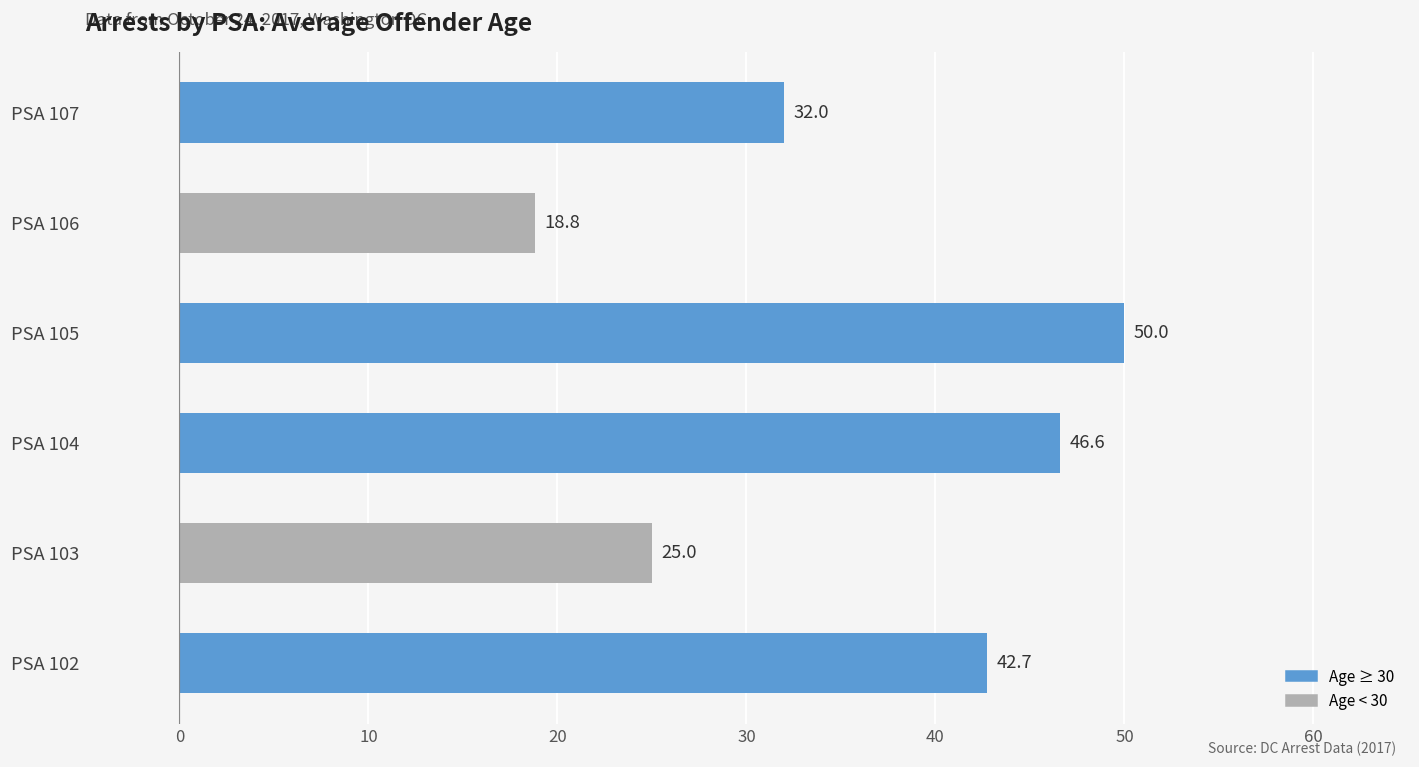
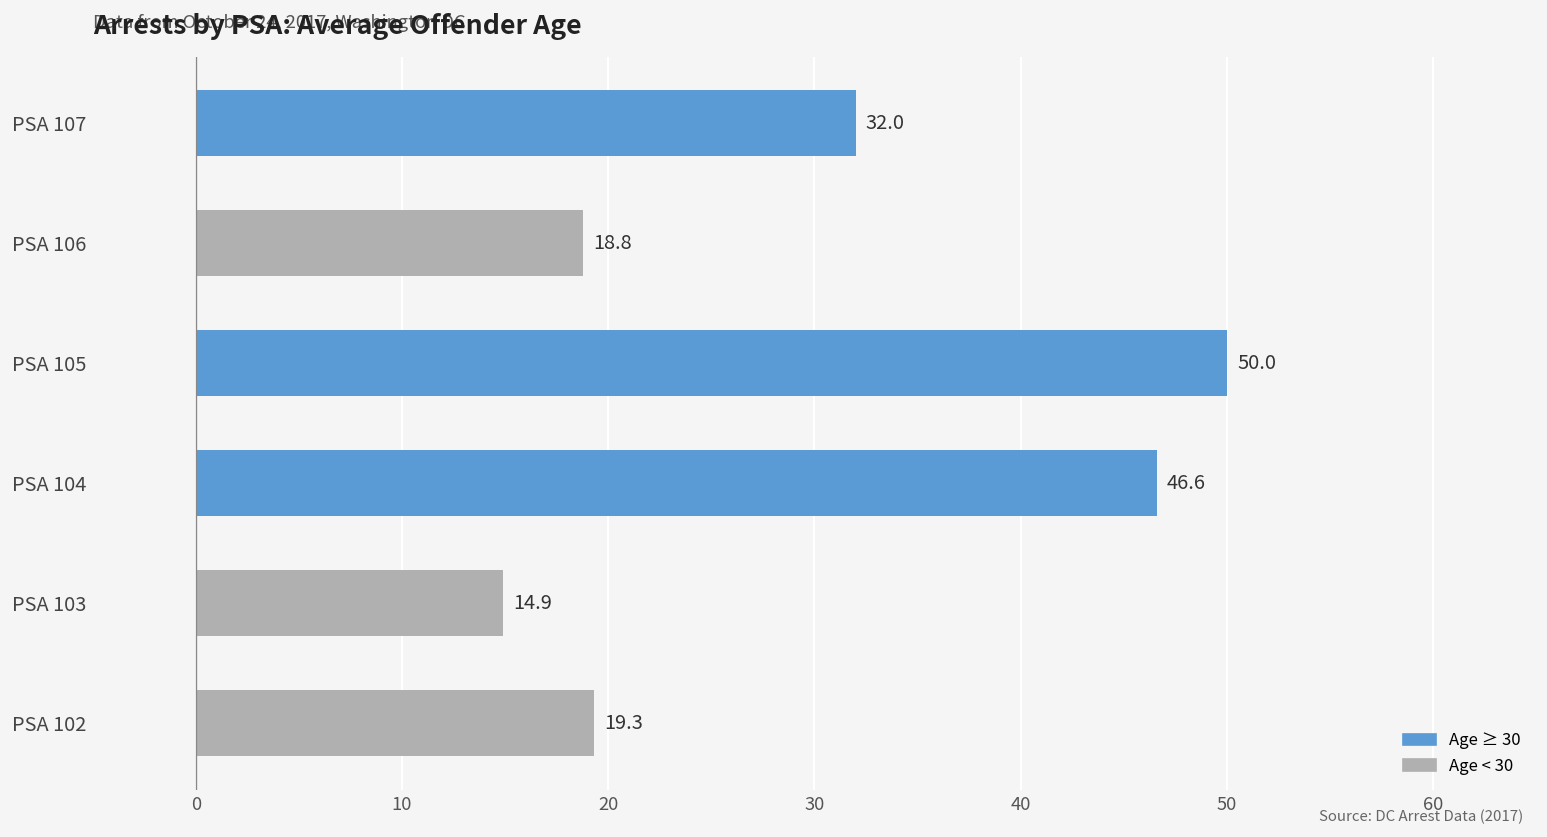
  {
    "PSA 107": 32.0,
    "PSA 106": 18.8,
    "PSA 105": 50.0,
    "PSA 104": 46.6,
-   "PSA 103": 25.0,
-   "PSA 102": 42.7
+   "PSA 103": 14.9,
+   "PSA 102": 19.3
  }
